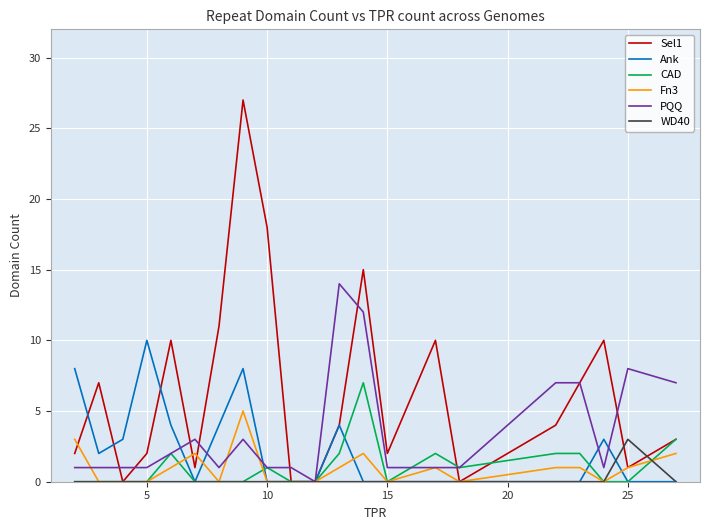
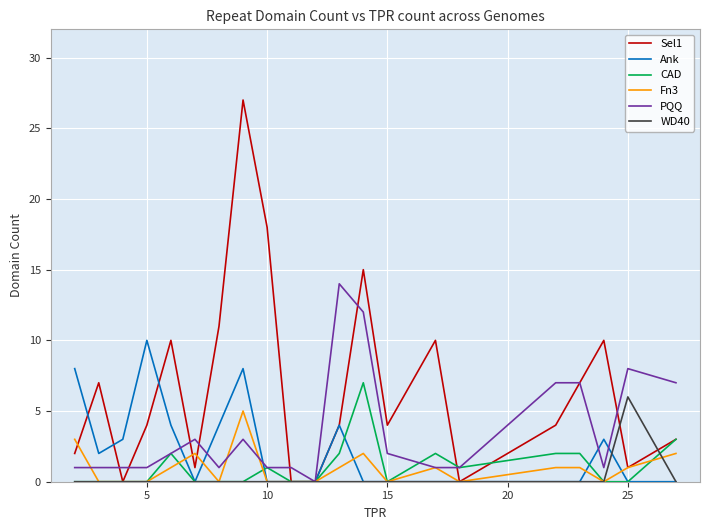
  {
    "Sel1": {
-     "5": 2,
+     "5": 4,
      "10": 18,
-     "15": 2
+     "15": 4
    },
    "Ank": {
      "5": 10
    },
    "PQQ": {
      "5": 1,
-     "15": 1,
+     "15": 2,
      "25": 8
    },
    "WD40": {
-     "25": 3
+     "25": 6
    }
  }
